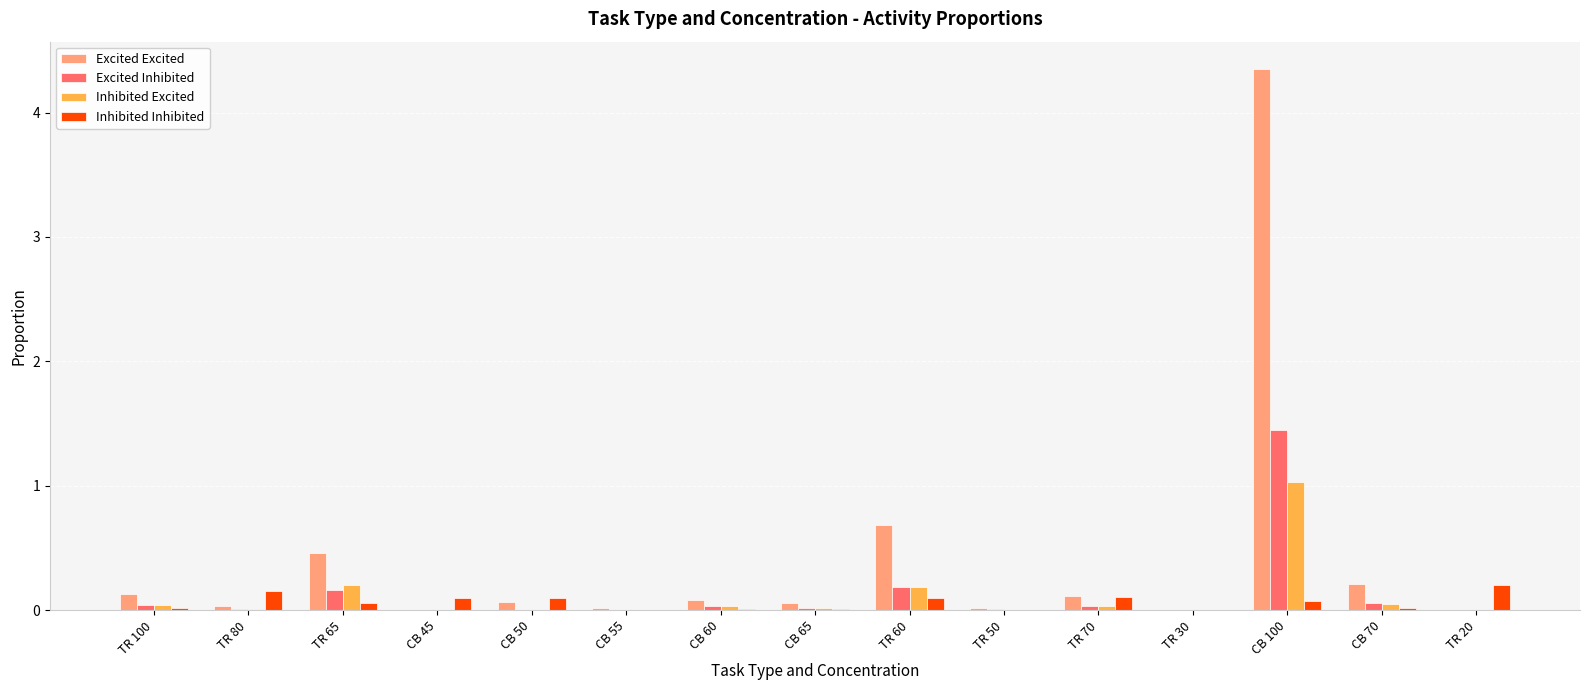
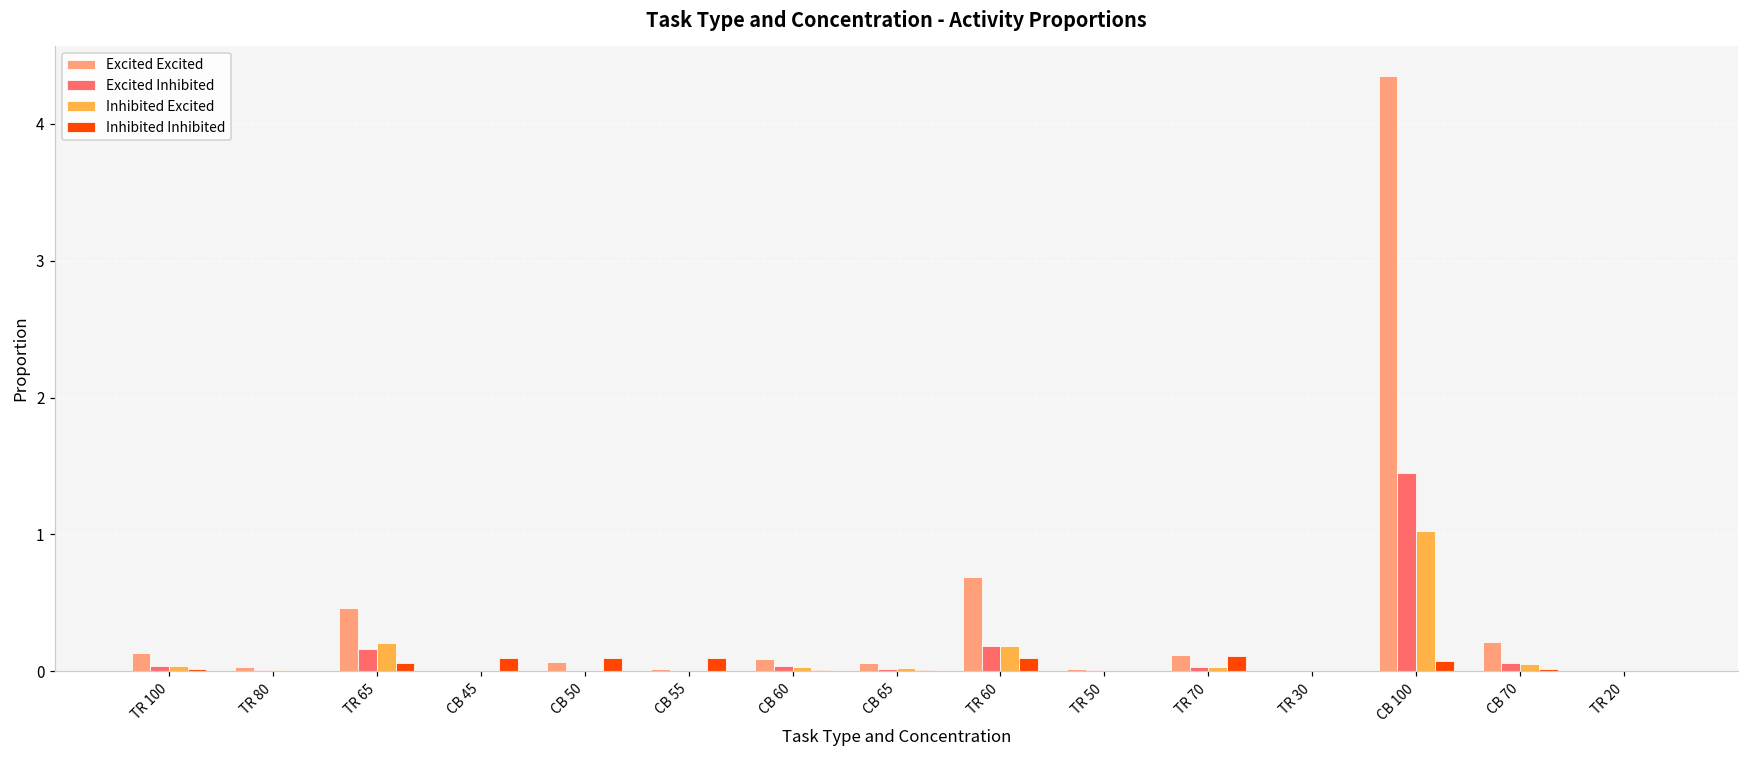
  {
    "Inhibited Inhibited": {
-     "TR 80": 0.15,
+     "TR 80": 0.00,
      "TR 65": 0.06,
      "CB 45": 0.10,
      "CB 50": 0.10,
-     "CB 55": 0.0,
+     "CB 55": 0.1,
      "TR 60": 0.10,
      "TR 70": 0.11,
      "TR 30": 0.00,
      "CB 100": 0.07,
-     "TR 20": 0.2
+     "TR 20": 0.0
    }
  }
